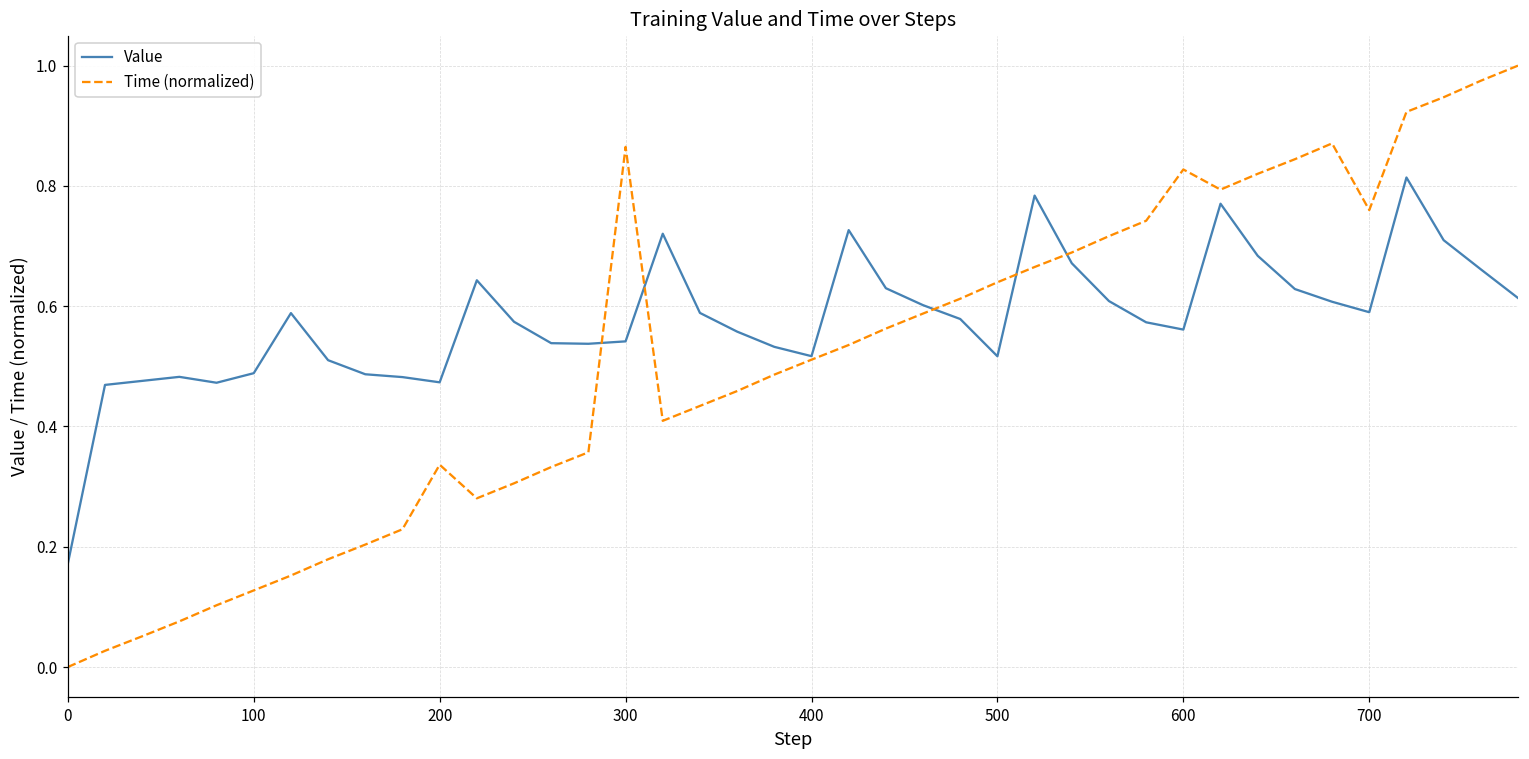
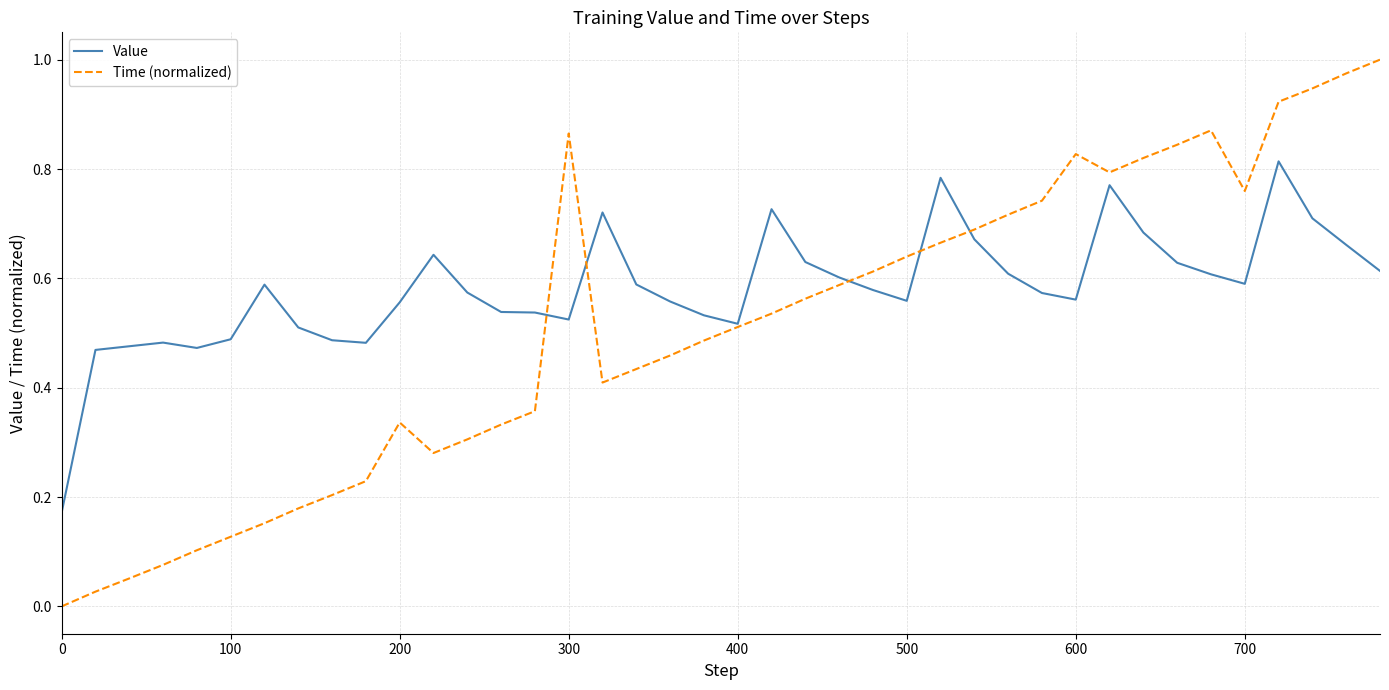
  {
    "Value": {
      "0": 0.17,
      "100": 0.49,
-     "200": 0.47,
-     "300": 0.54,
+     "200": 0.56,
+     "300": 0.52,
      "400": 0.52,
-     "500": 0.52,
+     "500": 0.56,
      "600": 0.56,
      "700": 0.59
    },
    "Time (normalized)": {
      "0": 0.00,
      "100": 0.13,
      "200": 0.34,
      "300": 0.86,
      "400": 0.51,
      "500": 0.64,
      "600": 0.83,
      "700": 0.76
    }
  }
